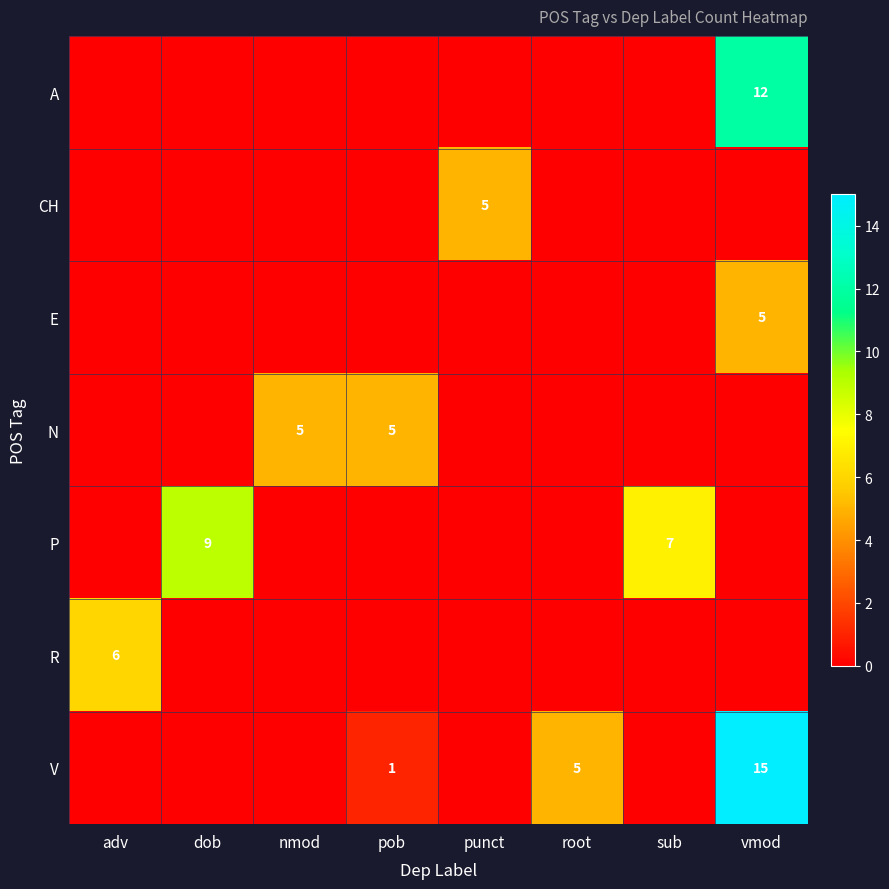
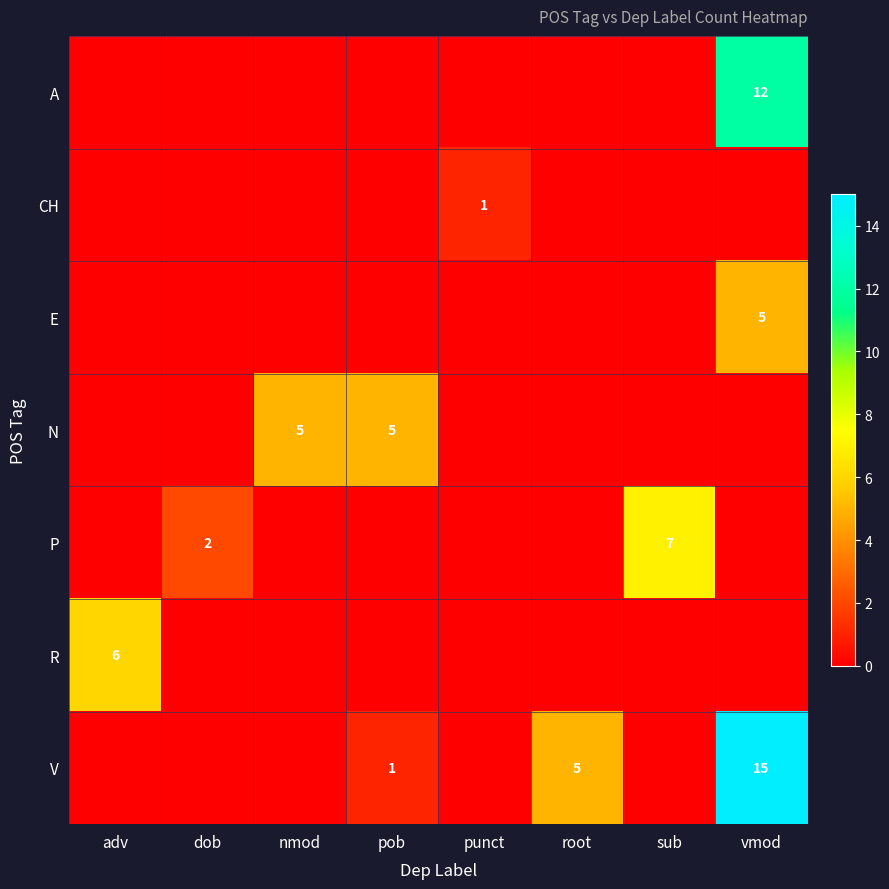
  {
    "A": {
      "vmod": 12
    },
    "CH": {
-     "punct": 5
+     "punct": 1
    },
    "E": {
      "vmod": 5
    },
    "N": {
      "nmod": 5,
      "pob": 5
    },
    "P": {
-     "dob": 9,
+     "dob": 2,
      "sub": 7
    },
    "R": {
      "adv": 6
    },
    "V": {
      "pob": 1,
      "root": 5,
      "vmod": 15
    }
  }
